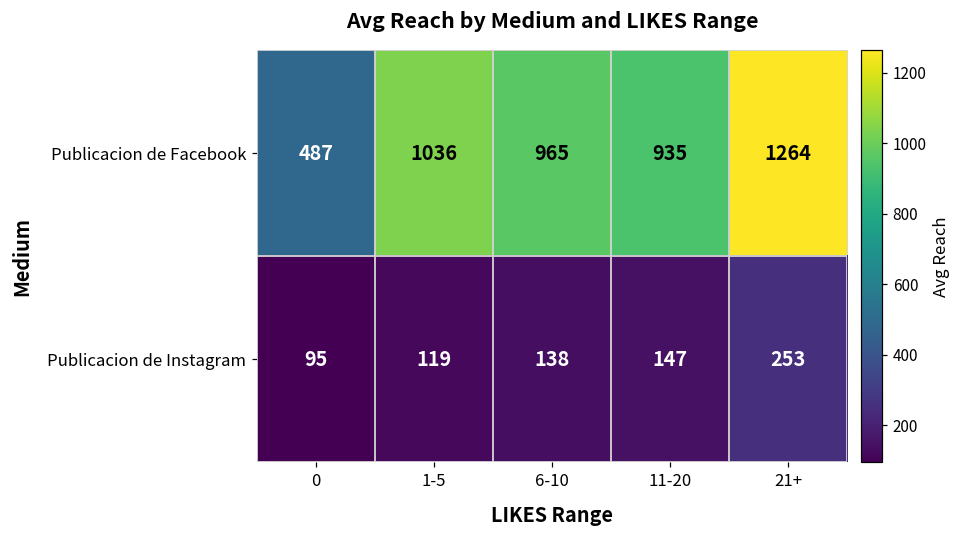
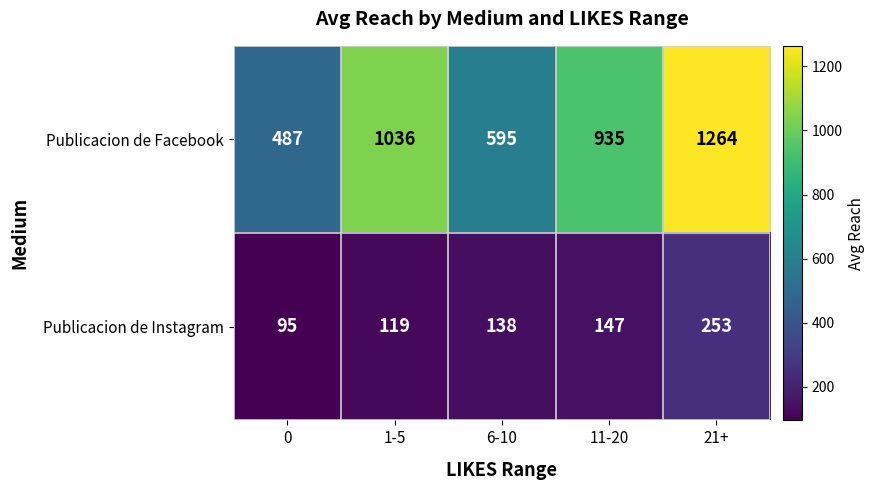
  {
    "Publicacion de Facebook": {
      "0": 487,
      "1-5": 1036,
-     "6-10": 965,
+     "6-10": 595,
      "11-20": 935,
      "21+": 1264
    },
    "Publicacion de Instagram": {
      "0": 95,
      "1-5": 119,
      "6-10": 138,
      "11-20": 147,
      "21+": 253
    }
  }
